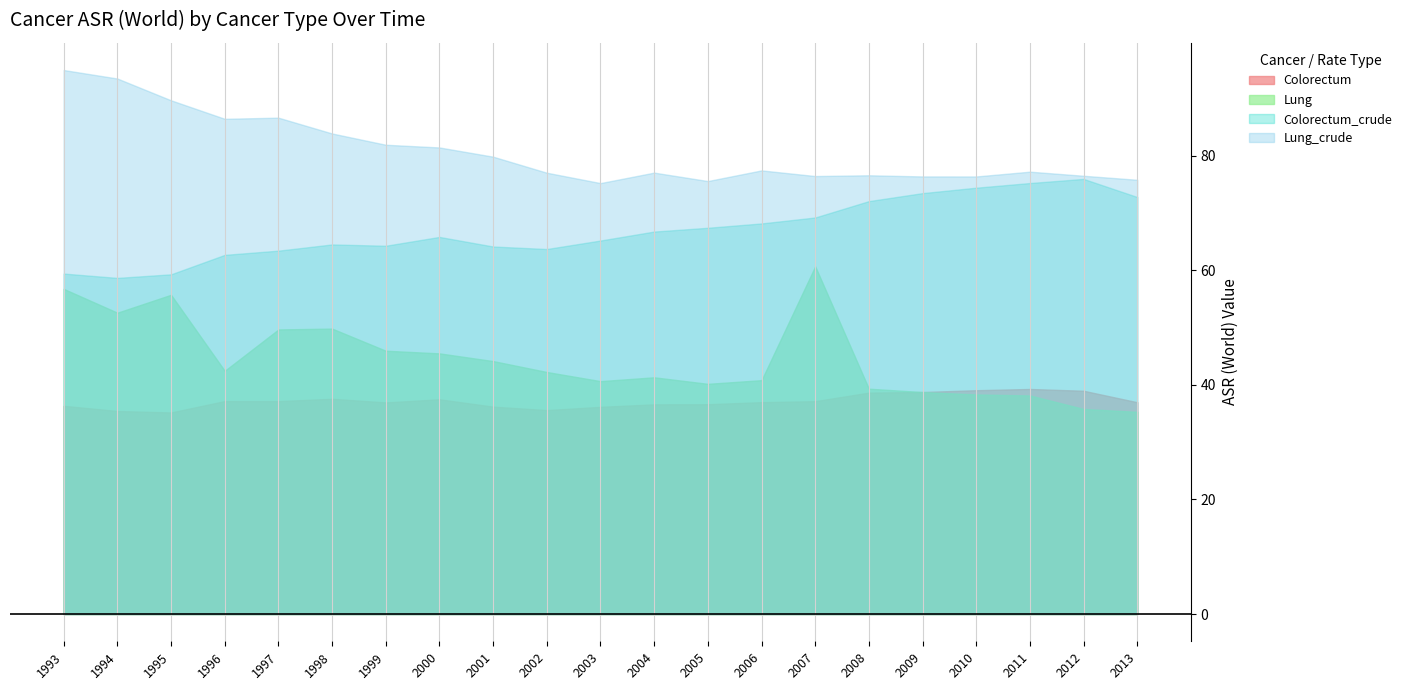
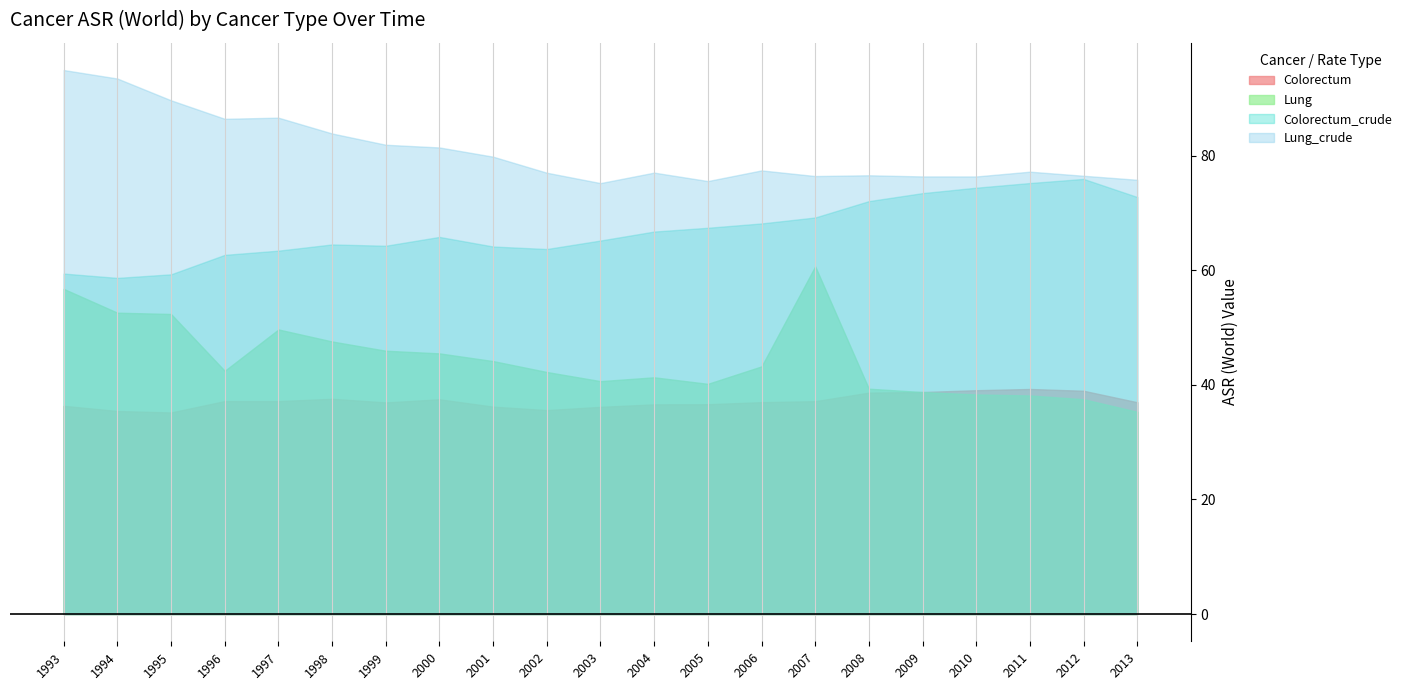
  {
    "Colorectum": {
      "1993": 36,
      "1994": 35,
      "1995": 35,
      "1996": 37,
      "1997": 37,
      "1998": 38,
      "1999": 37,
      "2000": 37,
      "2001": 36,
      "2002": 36,
      "2003": 36,
      "2004": 37,
      "2005": 37,
      "2006": 37,
      "2007": 37,
      "2008": 39,
      "2010": 39,
      "2011": 39,
      "2012": 39,
      "2013": 37
    },
    "Lung": {
      "1993": 57,
      "1994": 53,
-     "1995": 56,
+     "1995": 52,
      "1996": 42,
      "1997": 50,
-     "1998": 50,
+     "1998": 48,
      "1999": 46,
      "2000": 46,
      "2001": 44,
      "2002": 42,
      "2003": 41,
      "2004": 41,
      "2005": 40,
-     "2006": 41,
+     "2006": 43,
      "2007": 61,
      "2008": 39,
      "2010": 38,
      "2011": 38,
-     "2012": 36,
+     "2012": 38,
      "2013": 35
    }
  }
